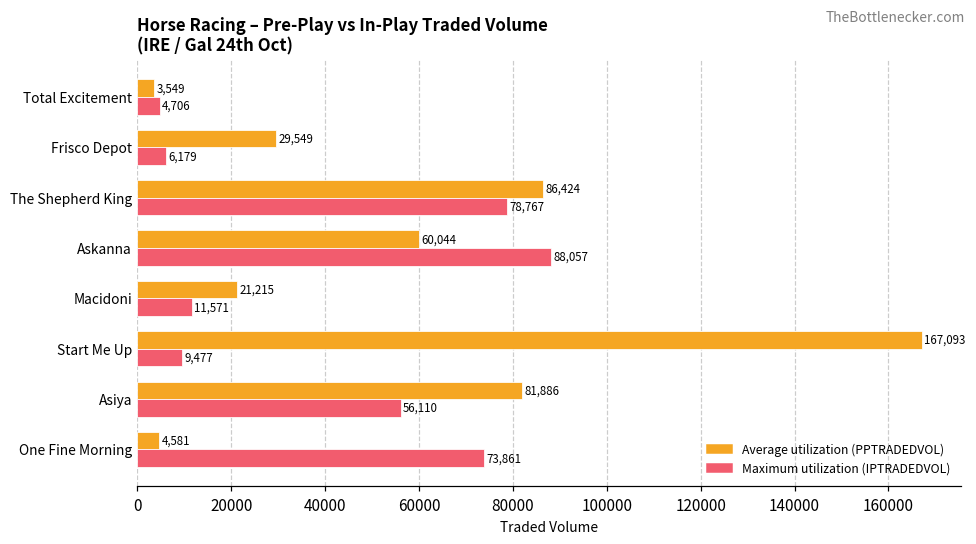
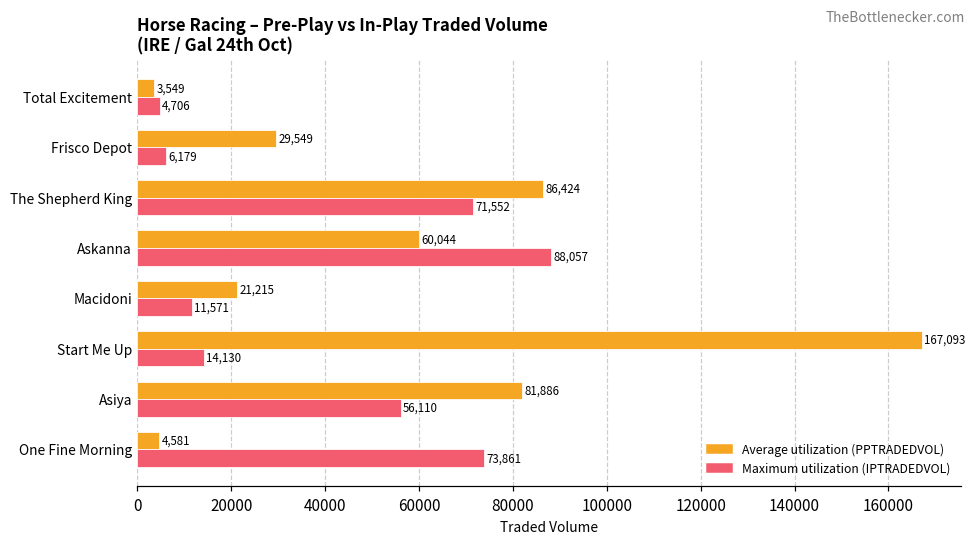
  {
    "Average utilization (PPTRADEDVOL)": {
      "Total Excitement": "3,549",
      "Frisco Depot": "29,549",
      "The Shepherd King": "86,424",
      "Askanna": "60,044",
      "Macidoni": "21,215",
      "Start Me Up": "167,093",
      "Asiya": "81,886",
      "One Fine Morning": "4,581"
    },
    "Maximum utilization (IPTRADEDVOL)": {
      "Total Excitement": "4,706",
      "Frisco Depot": "6,179",
-     "The Shepherd King": "78,767",
+     "The Shepherd King": "71,552",
      "Askanna": "88,057",
      "Macidoni": "11,571",
-     "Start Me Up": "9,477",
+     "Start Me Up": "14,130",
      "Asiya": "56,110",
      "One Fine Morning": "73,861"
    }
  }
